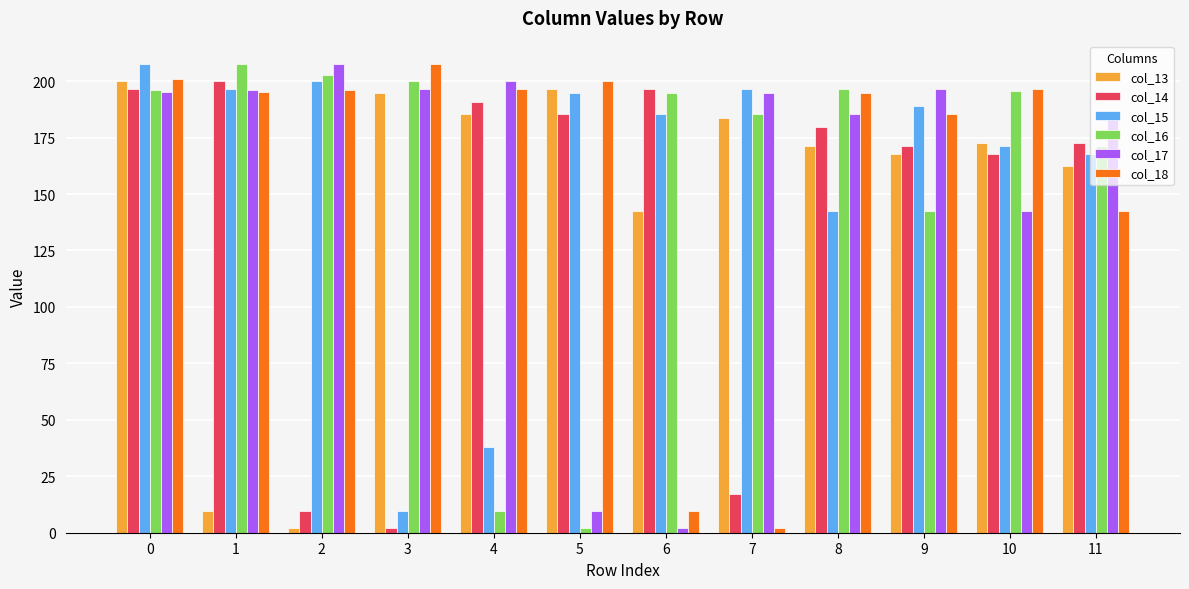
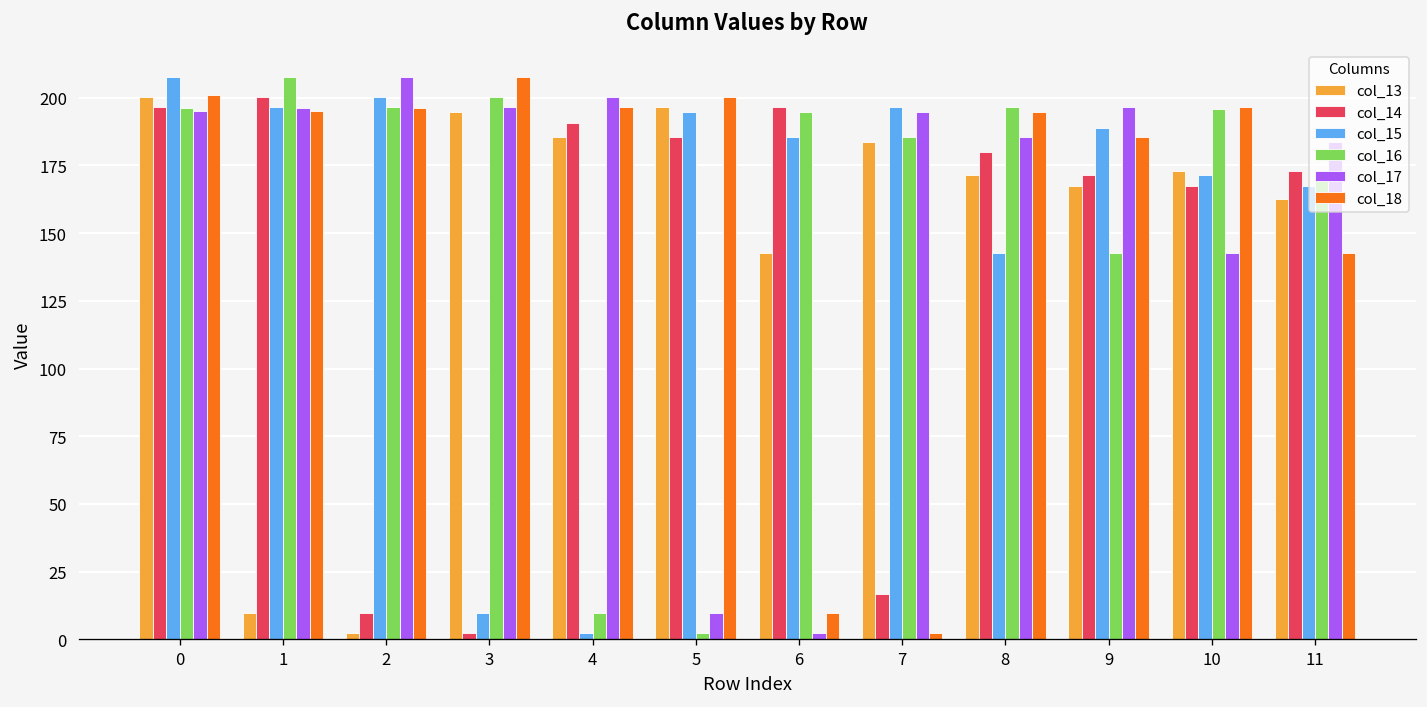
  {
    "col_13": {
      "0": 200,
      "1": 10,
      "2": 2,
      "3": 195,
      "4": 186,
      "5": 196,
      "6": 143,
      "7": 184,
      "8": 171,
      "9": 168,
      "10": 173,
      "11": 162
    },
    "col_14": {
      "0": 197,
      "1": 200,
      "2": 10,
      "3": 2,
      "4": 191,
      "5": 186,
      "6": 196,
      "7": 17,
      "8": 180,
      "9": 171,
      "10": 168,
      "11": 173
    },
    "col_15": {
      "0": 208,
      "1": 197,
      "2": 200,
      "3": 10,
-     "4": 38,
+     "4": 2,
      "5": 195,
      "6": 186,
      "7": 196,
      "8": 143,
      "9": 189,
      "10": 171,
      "11": 168
    },
    "col_16": {
      "0": 196,
      "1": 208,
-     "2": 203,
+     "2": 197,
      "3": 200,
      "4": 10,
      "5": 2,
      "6": 195,
      "7": 186,
      "8": 196,
      "9": 143,
      "10": 196
    },
    "col_17": {
      "0": 195,
      "1": 196,
      "2": 208,
      "3": 197,
      "4": 200,
      "5": 10,
      "6": 2,
      "7": 195,
      "8": 186,
      "9": 196,
      "10": 143
    },
    "col_18": {
      "0": 201,
      "1": 195,
      "2": 196,
      "3": 208,
      "4": 197,
      "5": 200,
      "6": 10,
      "7": 2,
      "8": 195,
      "9": 186,
      "10": 196,
      "11": 143
    }
  }
